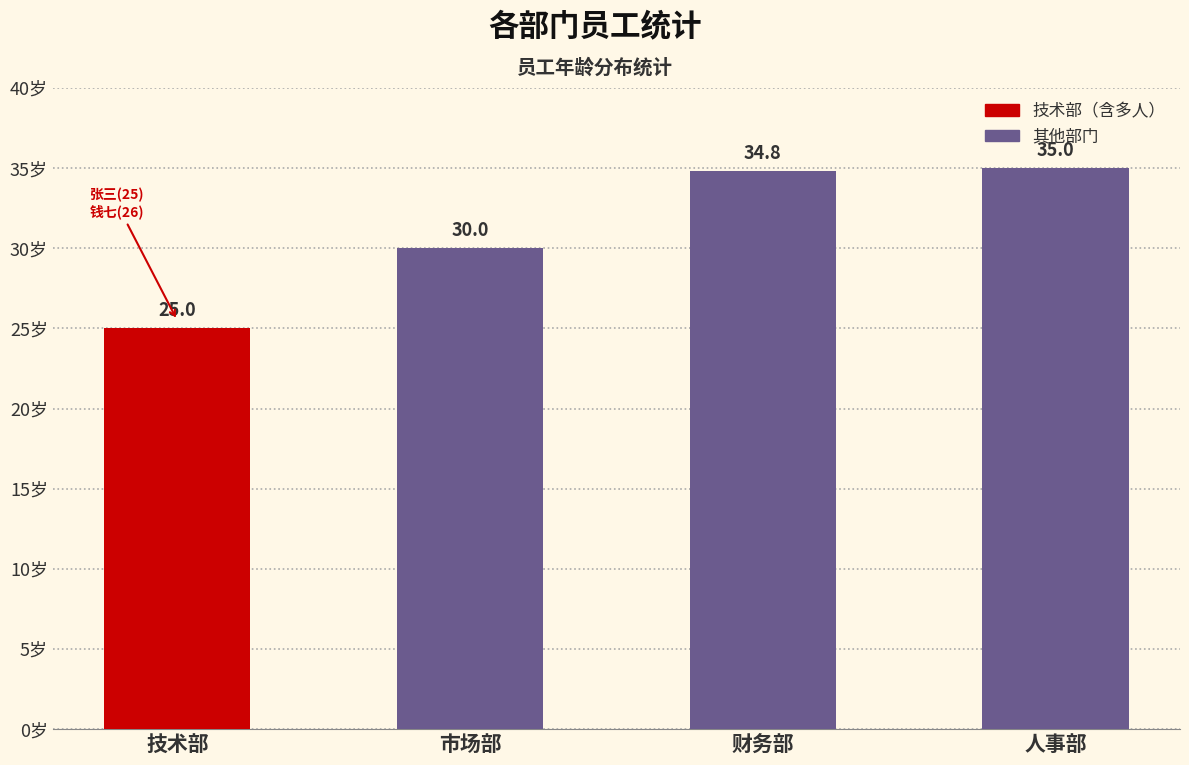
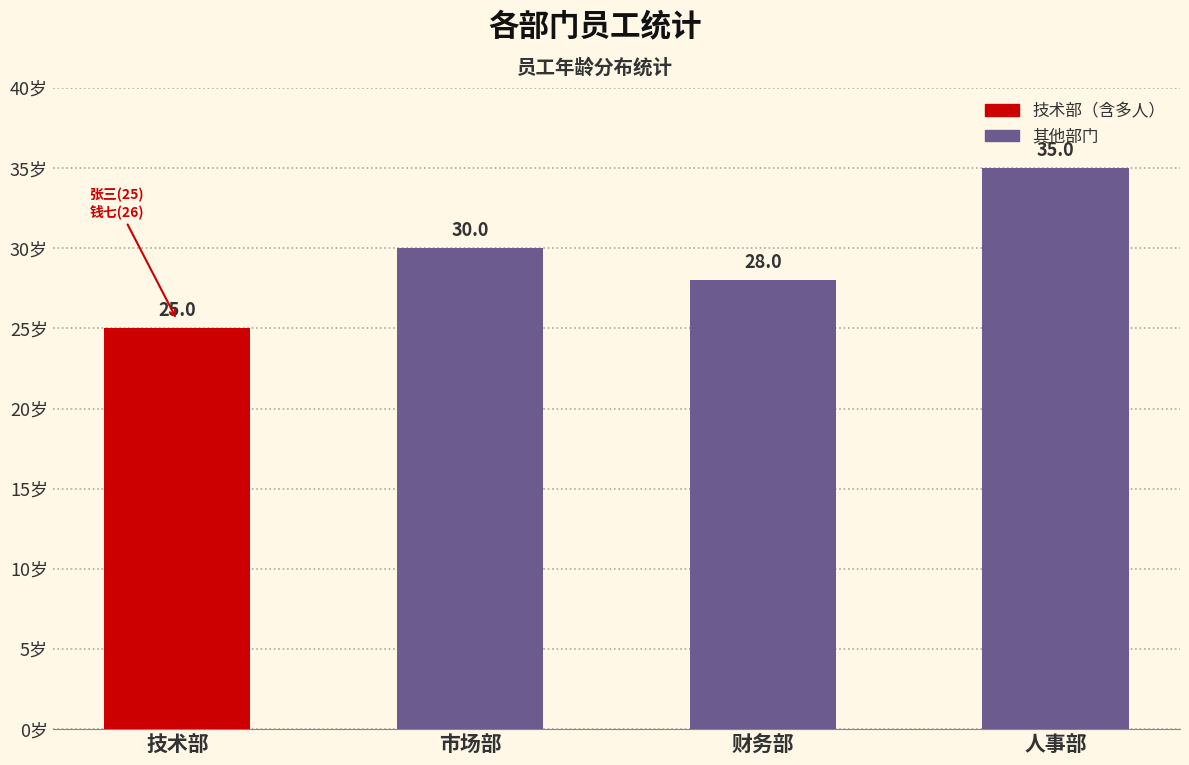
  {
    "技术部": "(25)",
    "市场部": "30.0",
-   "财务部": "34.8",
+   "财务部": "28.0",
    "人事部": "35.0"
  }
